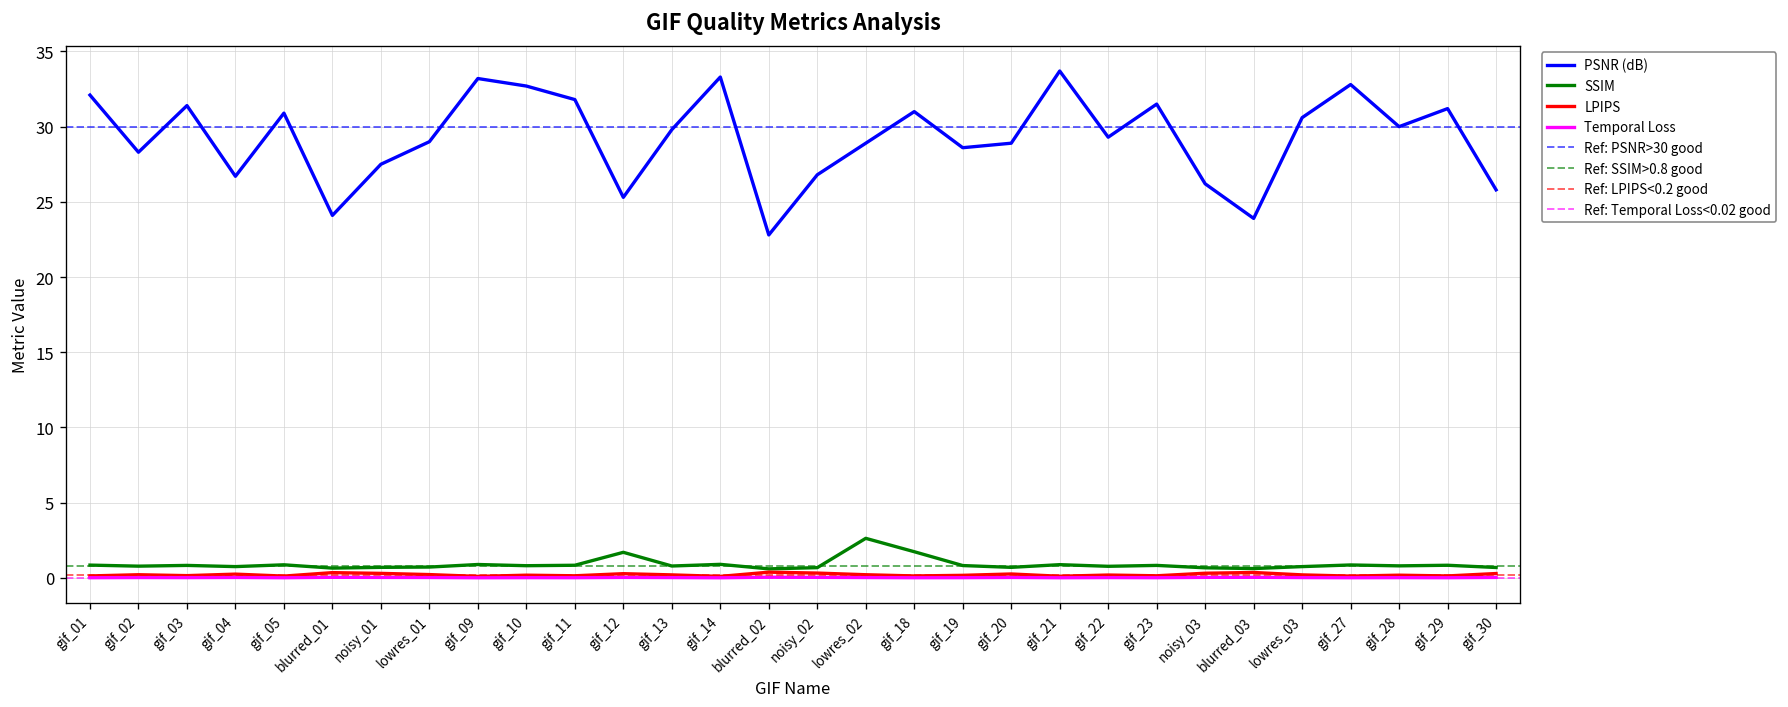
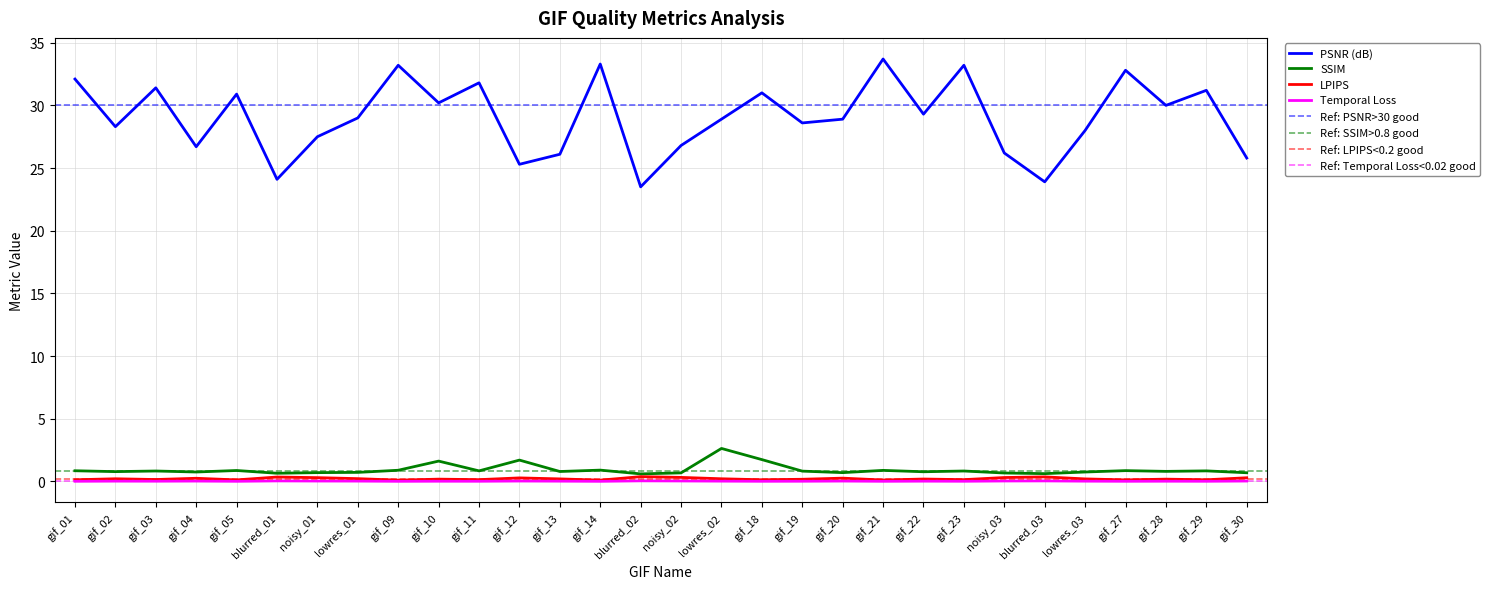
  {
    "PSNR (dB)": {
      "gif_01": 32.1,
      "gif_02": 28.3,
      "gif_03": 31.4,
      "gif_04": 26.7,
      "gif_05": 30.9,
      "blurred_01": 24.1,
      "noisy_01": 27.5,
      "lowres_01": 29.0,
      "gif_09": 33.2,
-     "gif_10": 32.7,
+     "gif_10": 30.2,
      "gif_11": 31.8,
      "gif_12": 25.3,
-     "gif_13": 29.8,
+     "gif_13": 26.1,
      "gif_14": 33.3,
-     "blurred_02": 22.8,
+     "blurred_02": 23.5,
      "noisy_02": 26.8,
      "lowres_02": 28.9,
      "gif_18": 31.0,
      "gif_19": 28.6,
      "gif_20": 28.9,
      "gif_21": 33.7,
      "gif_22": 29.3,
-     "gif_23": 31.5,
+     "gif_23": 33.2,
      "noisy_03": 26.2,
      "blurred_03": 23.9,
-     "lowres_03": 30.6,
+     "lowres_03": 28.0,
      "gif_27": 32.8,
      "gif_28": 30.0,
      "gif_29": 31.2,
      "gif_30": 25.8
    },
    "SSIM": {
      "gif_01": 0.9,
      "gif_02": 0.8,
      "gif_03": 0.8,
      "gif_04": 0.8,
      "gif_05": 0.9,
      "blurred_01": 0.7,
      "noisy_01": 0.7,
      "lowres_01": 0.7,
      "gif_09": 0.9,
-     "gif_10": 0.8,
+     "gif_10": 1.6,
      "gif_11": 0.8,
      "gif_12": 1.7,
      "gif_13": 0.8,
      "gif_14": 0.9,
      "blurred_02": 0.6,
      "noisy_02": 0.7,
      "lowres_02": 2.6,
      "gif_18": 1.7,
      "gif_19": 0.8,
      "gif_20": 0.7,
      "gif_21": 0.9,
      "gif_22": 0.8,
      "gif_23": 0.8,
      "noisy_03": 0.7,
      "blurred_03": 0.6,
      "lowres_03": 0.8,
      "gif_27": 0.9,
      "gif_28": 0.8,
      "gif_29": 0.8,
      "gif_30": 0.7
    },
    "LPIPS": {
      "gif_04": 0.3,
      "blurred_01": 0.4,
      "noisy_01": 0.3,
      "gif_12": 0.3,
      "blurred_02": 0.4,
      "noisy_02": 0.3,
      "gif_20": 0.3,
      "noisy_03": 0.3,
      "blurred_03": 0.4,
      "gif_30": 0.3
    },
    "Temporal Loss": {
      "gif_04": 0.0,
      "blurred_01": 0.0,
      "noisy_01": 0.0,
      "gif_12": 0.0,
      "blurred_02": 0.0,
      "noisy_02": 0.0,
      "gif_20": 0.0,
      "noisy_03": 0.0,
      "blurred_03": 0.0,
      "gif_30": 0.0
    }
  }
